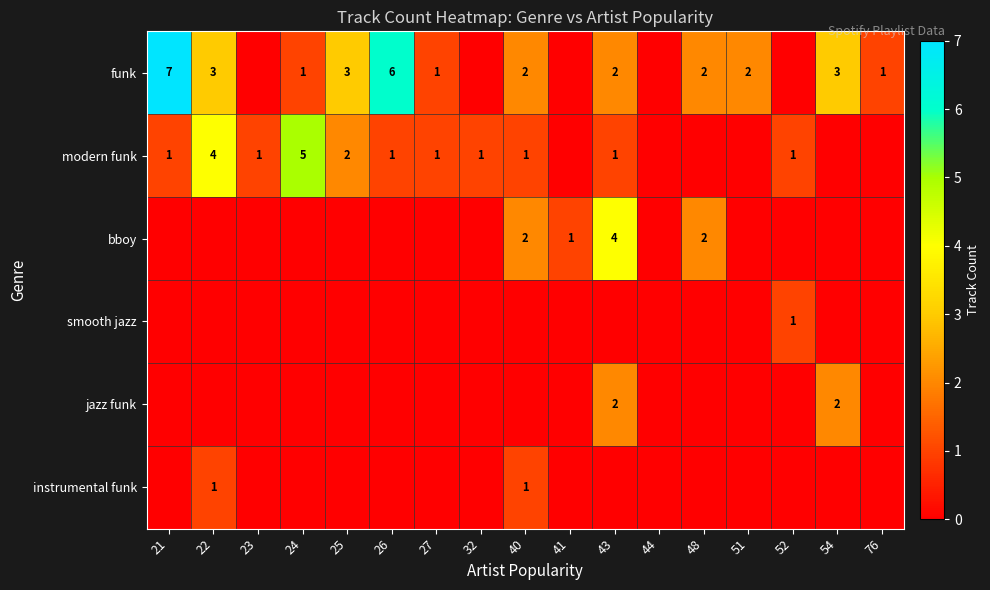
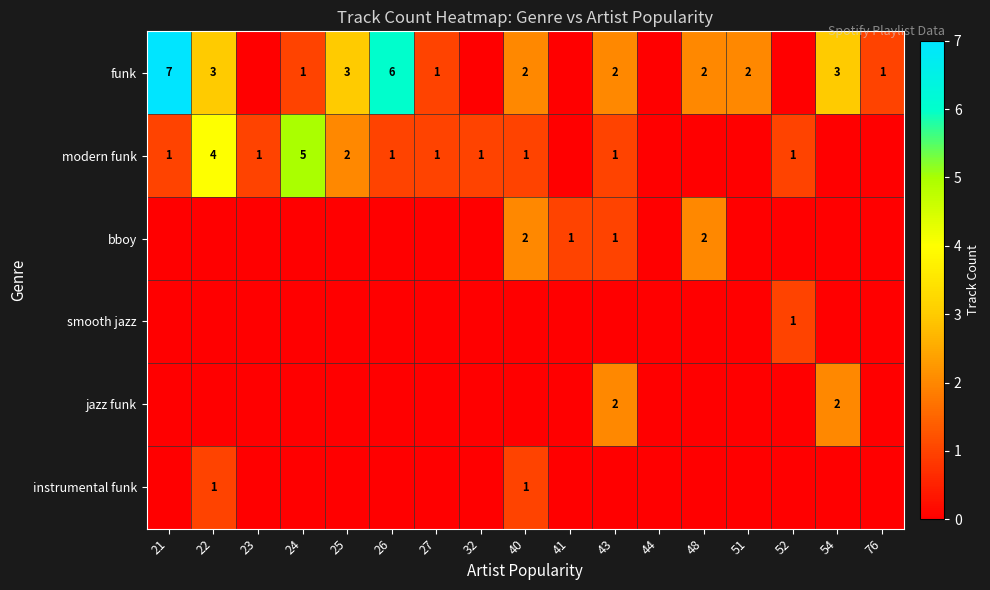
  {
    "funk": {
      "21": 7,
      "22": 3,
      "24": 1,
      "25": 3,
      "26": 6,
      "27": 1,
      "40": 2,
      "43": 2,
      "48": 2,
      "51": 2,
      "54": 3,
      "76": 1
    },
    "modern funk": {
      "21": 1,
      "22": 4,
      "23": 1,
      "24": 5,
      "25": 2,
      "26": 1,
      "27": 1,
      "32": 1,
      "40": 1,
      "43": 1,
      "52": 1
    },
    "bboy": {
      "40": 2,
      "41": 1,
-     "43": 4,
+     "43": 1,
      "48": 2
    },
    "smooth jazz": {
      "52": 1
    },
    "jazz funk": {
      "43": 2,
      "54": 2
    },
    "instrumental funk": {
      "22": 1,
      "40": 1
    }
  }
